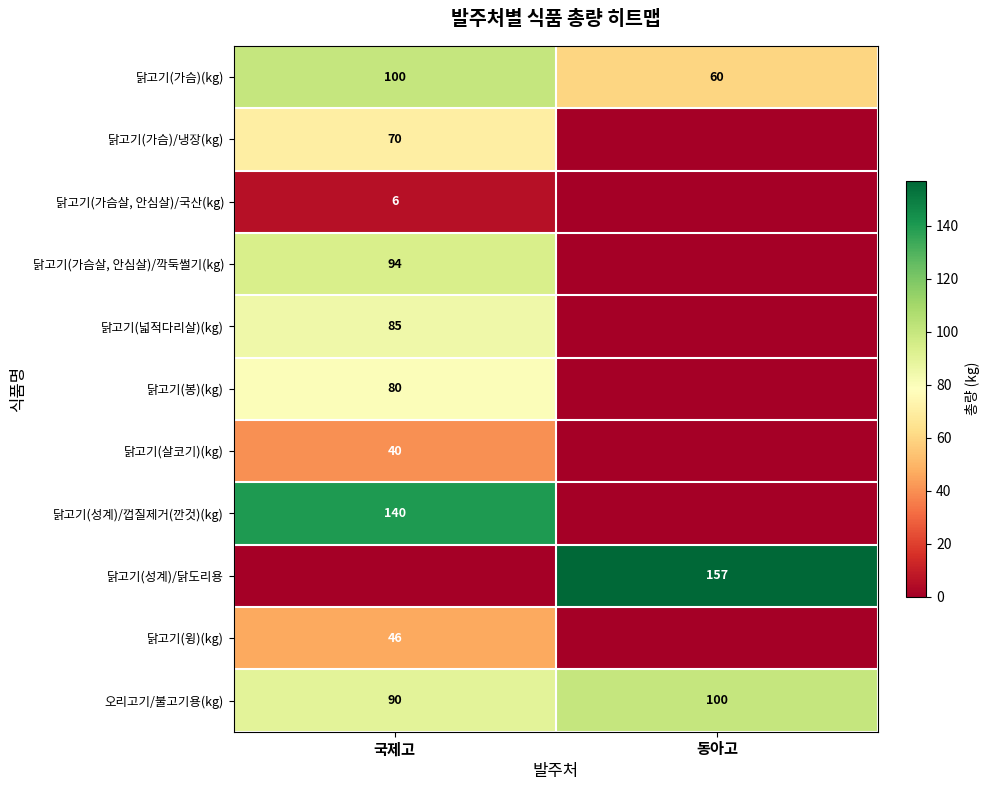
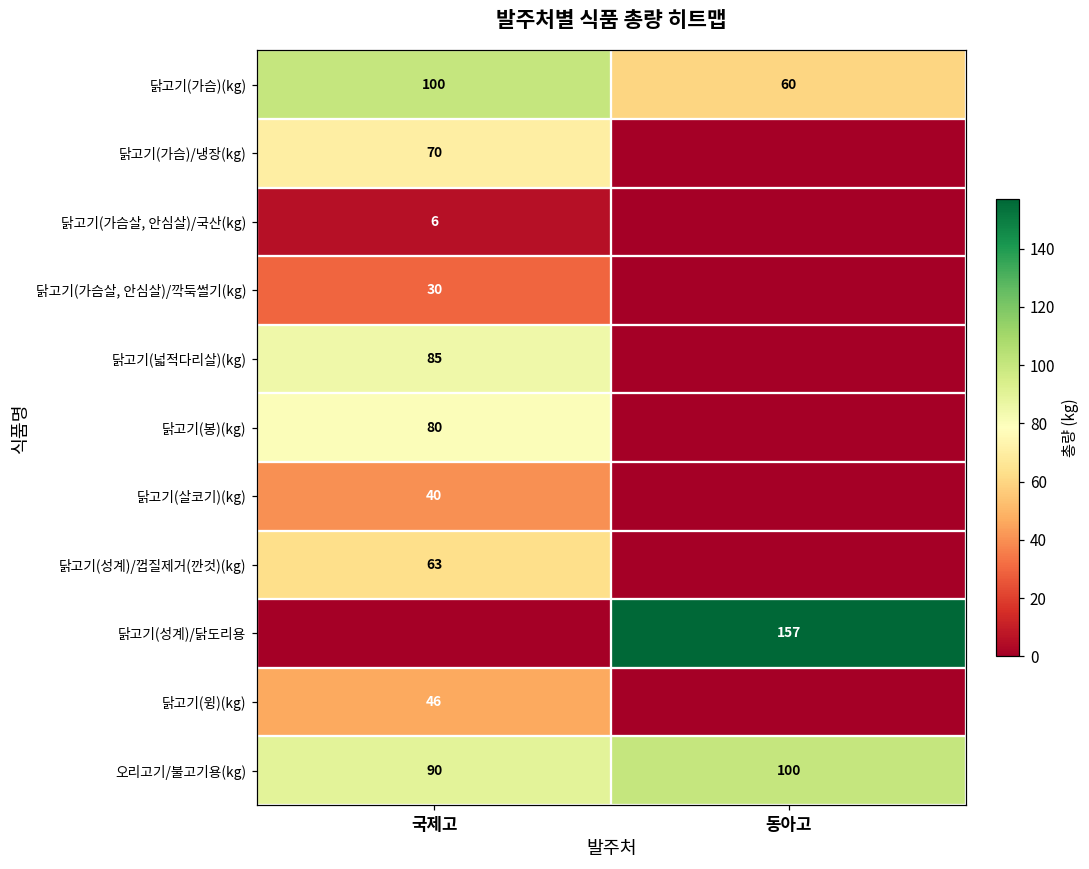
  {
    "닭고기(가슴)(kg)": {
      "국제고": 100,
      "동아고": 60
    },
    "닭고기(가슴)/냉장(kg)": {
      "국제고": 70
    },
    "닭고기(가슴살, 안심살)/국산(kg)": {
      "국제고": 6
    },
    "닭고기(가슴살, 안심살)/깍둑썰기(kg)": {
-     "국제고": 94
+     "국제고": 30
    },
    "닭고기(넓적다리살)(kg)": {
      "국제고": 85
    },
    "닭고기(봉)(kg)": {
      "국제고": 80
    },
    "닭고기(살코기)(kg)": {
      "국제고": 40
    },
    "닭고기(성계)/껍질제거(깐것)(kg)": {
-     "국제고": 140
+     "국제고": 63
    },
    "닭고기(성계)/닭도리용": {
      "동아고": 157
    },
    "닭고기(윙)(kg)": {
      "국제고": 46
    },
    "오리고기/불고기용(kg)": {
      "국제고": 90,
      "동아고": 100
    }
  }
